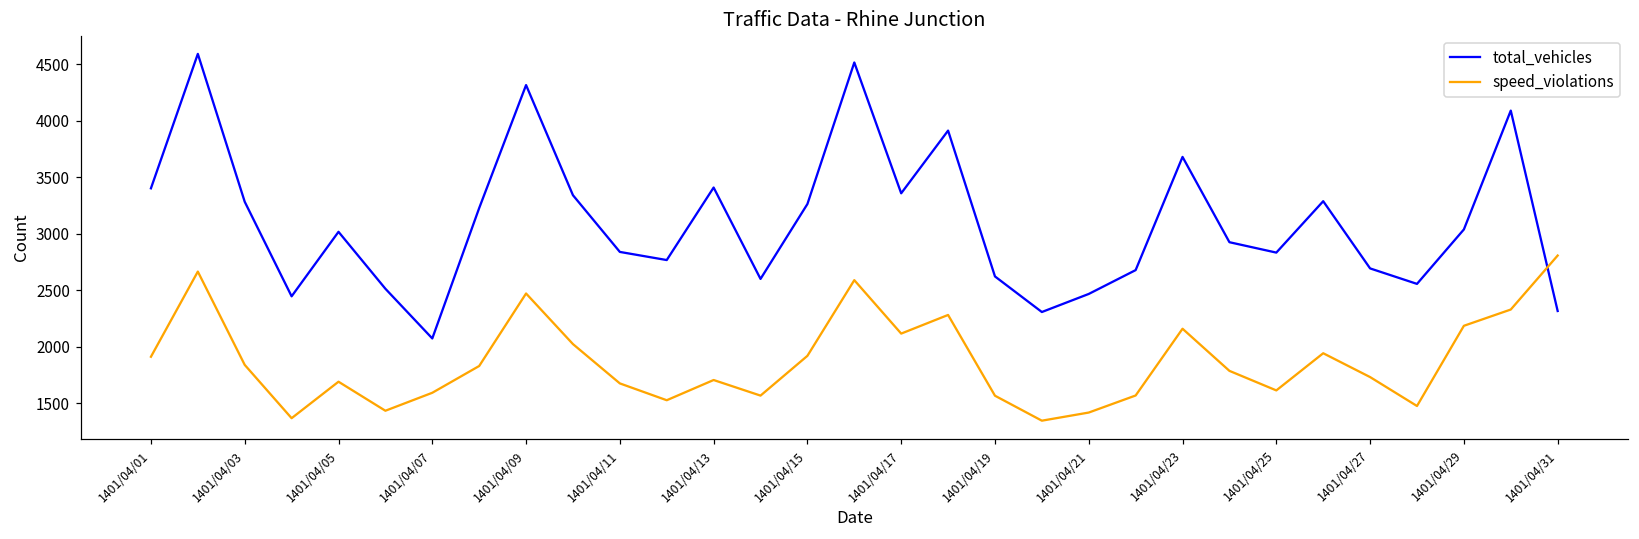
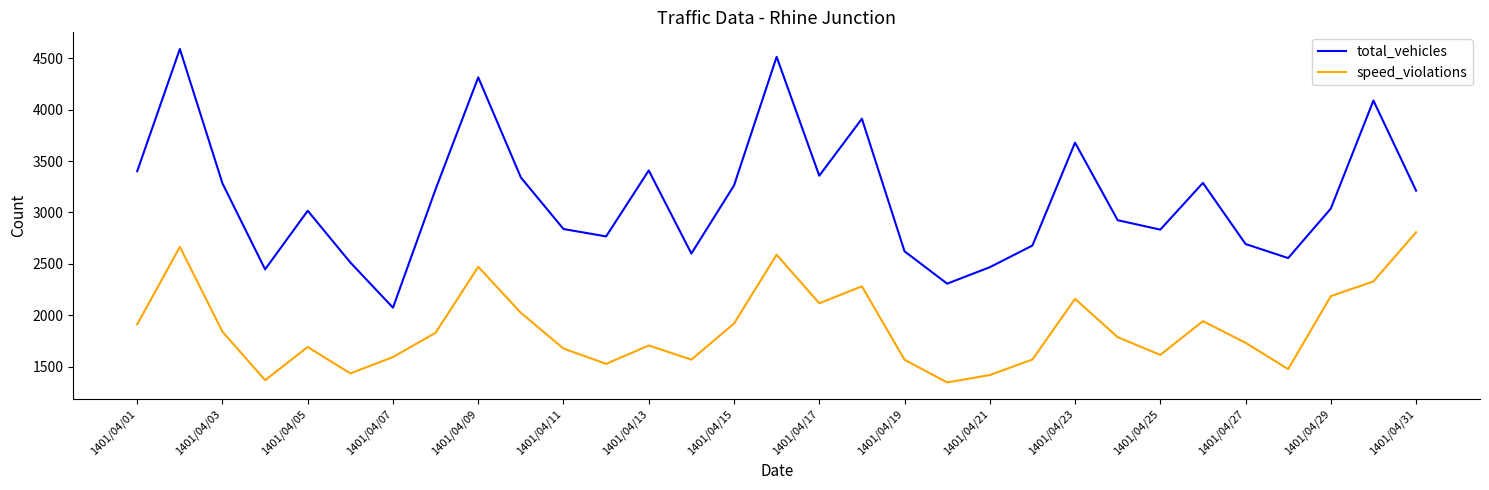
  {
    "total_vehicles": {
      "1401/04/01": 3400,
      "1401/04/03": 3280,
      "1401/04/05": 3020,
      "1401/04/07": 2070,
      "1401/04/09": 4320,
      "1401/04/11": 2840,
      "1401/04/13": 3410,
      "1401/04/15": 3260,
      "1401/04/17": 3360,
      "1401/04/19": 2620,
      "1401/04/21": 2470,
      "1401/04/23": 3680,
      "1401/04/25": 2830,
      "1401/04/27": 2690,
      "1401/04/29": 3040,
-     "1401/04/31": 2320
+     "1401/04/31": 3210
    },
    "speed_violations": {
      "1401/04/01": 1910,
      "1401/04/03": 1840,
      "1401/04/05": 1690,
      "1401/04/07": 1590,
      "1401/04/09": 2470,
      "1401/04/11": 1680,
      "1401/04/13": 1710,
      "1401/04/15": 1920,
      "1401/04/17": 2120,
      "1401/04/19": 1570,
      "1401/04/21": 1420,
      "1401/04/23": 2160,
      "1401/04/25": 1610,
      "1401/04/27": 1730,
      "1401/04/29": 2190,
      "1401/04/31": 2810
    }
  }
